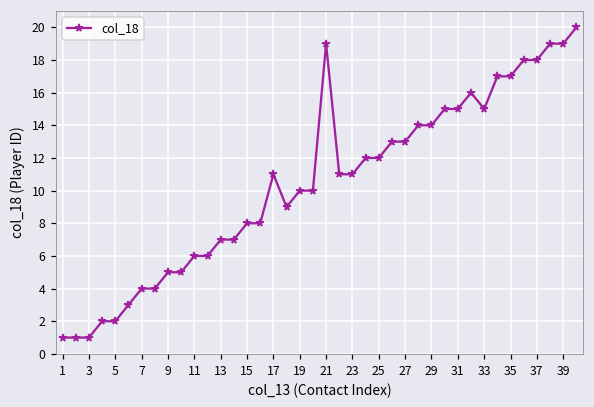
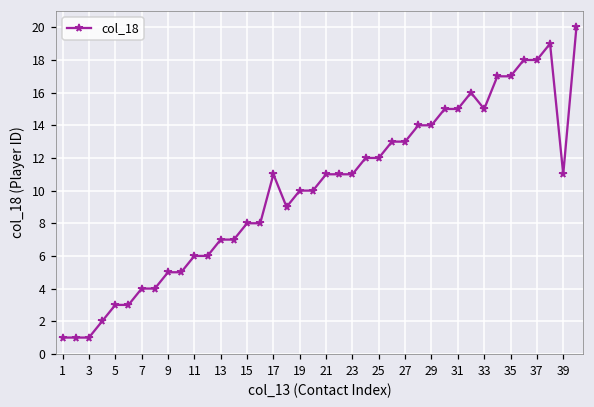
  {
    "1": 1,
    "3": 1,
-   "5": 2,
+   "5": 3,
    "7": 4,
    "9": 5,
    "11": 6,
    "13": 7,
    "15": 8,
    "17": 11,
    "19": 10,
-   "21": 19,
+   "21": 11,
    "23": 11,
    "25": 12,
    "27": 13,
    "29": 14,
    "31": 15,
    "33": 15,
    "35": 17,
    "37": 18,
-   "39": 19
+   "39": 11
  }
